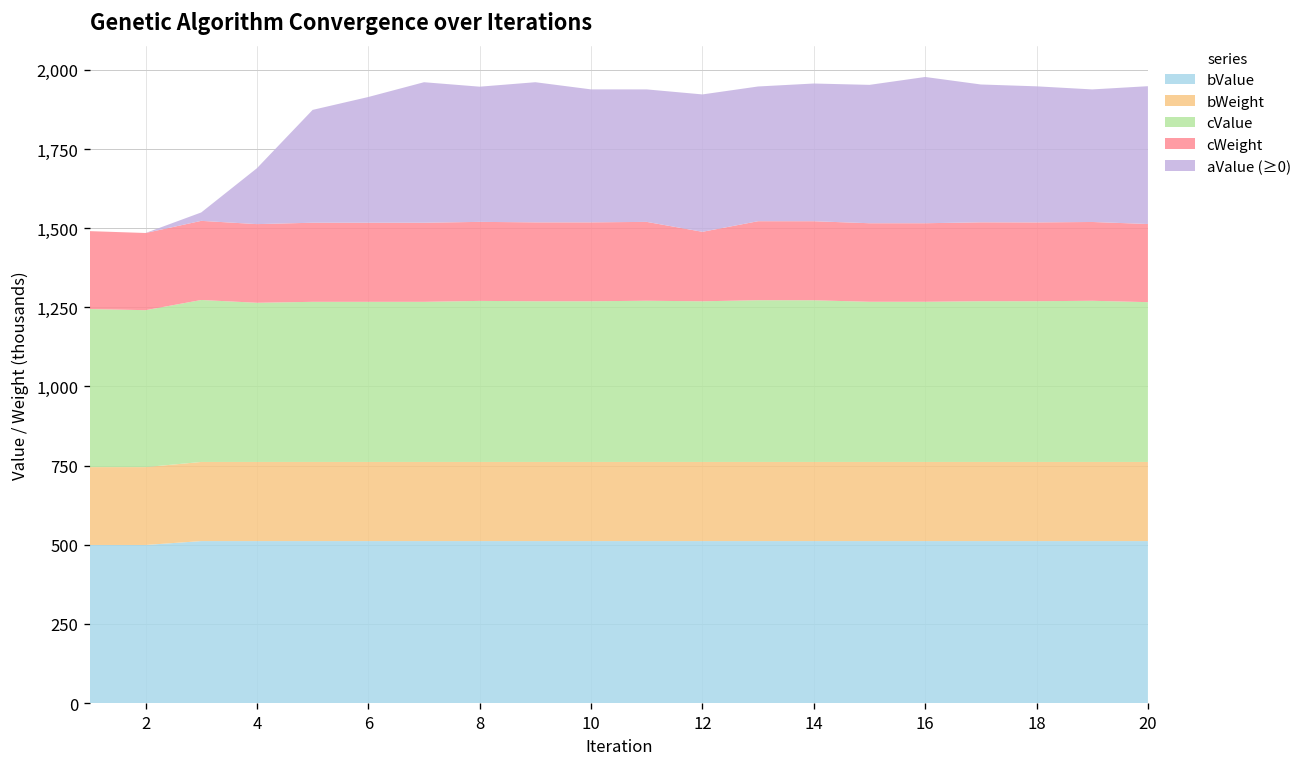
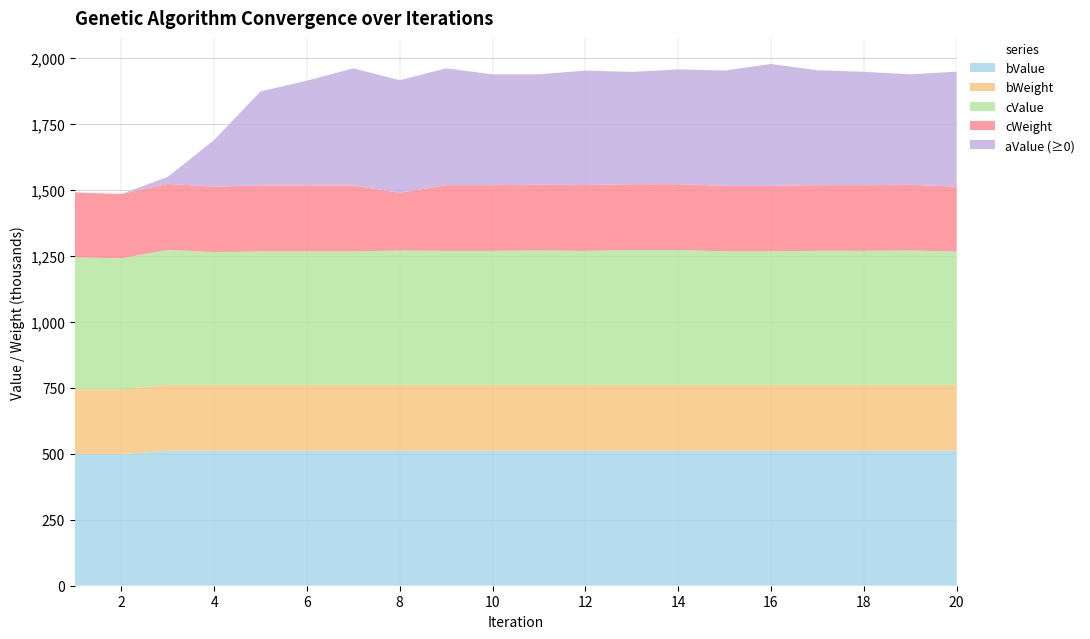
  {
    "bWeight": {
      "2": 250,
      "4": 250,
      "6": 250,
      "8": 250,
      "10": 250,
      "12": 250,
      "14": 250,
      "16": 250,
      "18": 250,
      "20": 250
    },
    "cValue": {
      "2": 500,
      "4": 500,
      "6": 510,
      "8": 510,
      "10": 510,
      "12": 510,
      "14": 510,
      "16": 510,
      "18": 510,
      "20": 500
    },
    "cWeight": {
      "4": 250,
      "6": 250,
-     "8": 250,
+     "8": 220,
      "10": 250,
-     "12": 220,
+     "12": 250,
      "14": 250,
      "16": 250,
      "18": 250,
      "20": 250
    }
  }
